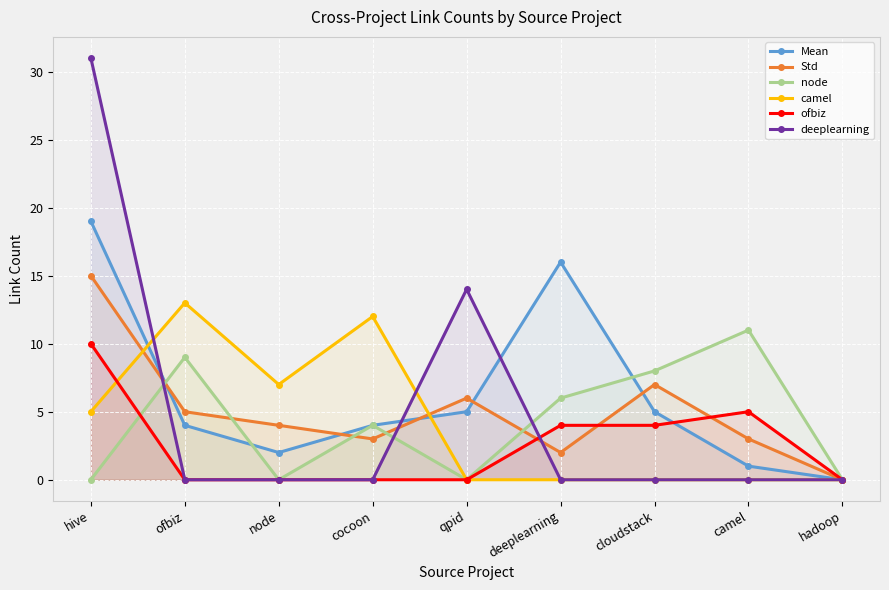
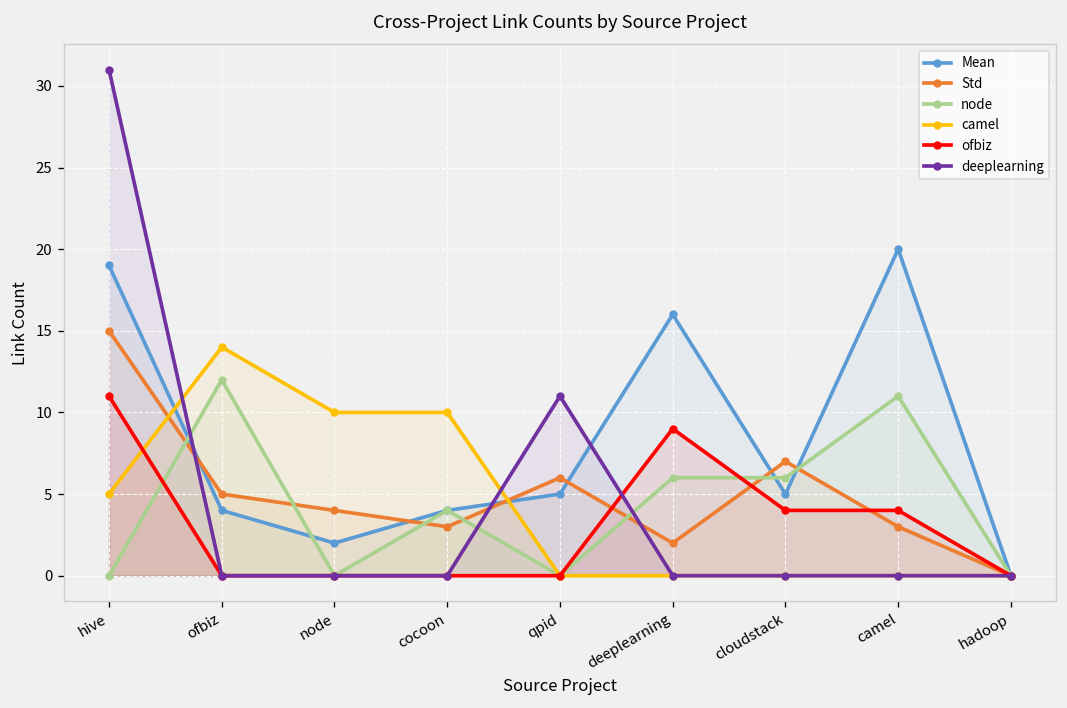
  {
    "Mean": {
      "hive": 19,
      "ofbiz": 4,
      "node": 2,
      "qpid": 5,
      "deeplearning": 16,
      "cloudstack": 5,
-     "camel": 1
+     "camel": 20
    },
    "Std": {
      "hive": 15,
      "ofbiz": 5,
      "node": 4,
      "cocoon": 3,
      "qpid": 6,
      "deeplearning": 2,
      "cloudstack": 7,
      "camel": 3
    },
    "node": {
      "hive": 0,
-     "ofbiz": 9,
+     "ofbiz": 12,
      "deeplearning": 6,
-     "cloudstack": 8,
+     "cloudstack": 6,
      "camel": 11
    },
    "camel": {
      "hive": 5,
-     "ofbiz": 13,
-     "node": 7,
-     "cocoon": 12
+     "ofbiz": 14,
+     "node": 10,
+     "cocoon": 10
    },
    "ofbiz": {
-     "hive": 10,
-     "deeplearning": 4,
+     "hive": 11,
+     "deeplearning": 9,
      "cloudstack": 4,
-     "camel": 5
+     "camel": 4
    },
    "deeplearning": {
      "hive": 31,
-     "qpid": 14
+     "qpid": 11
    }
  }
